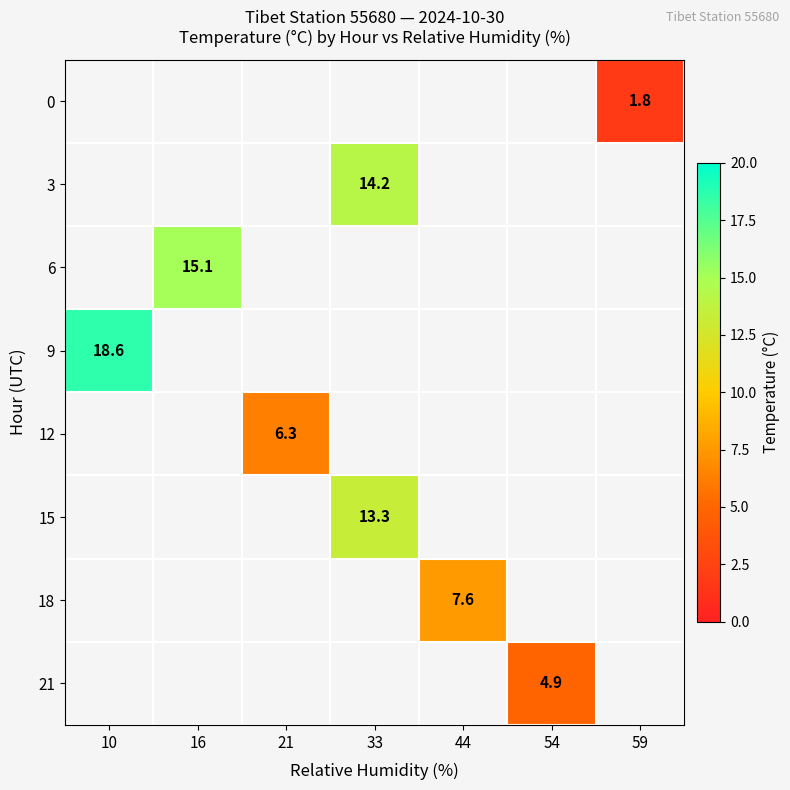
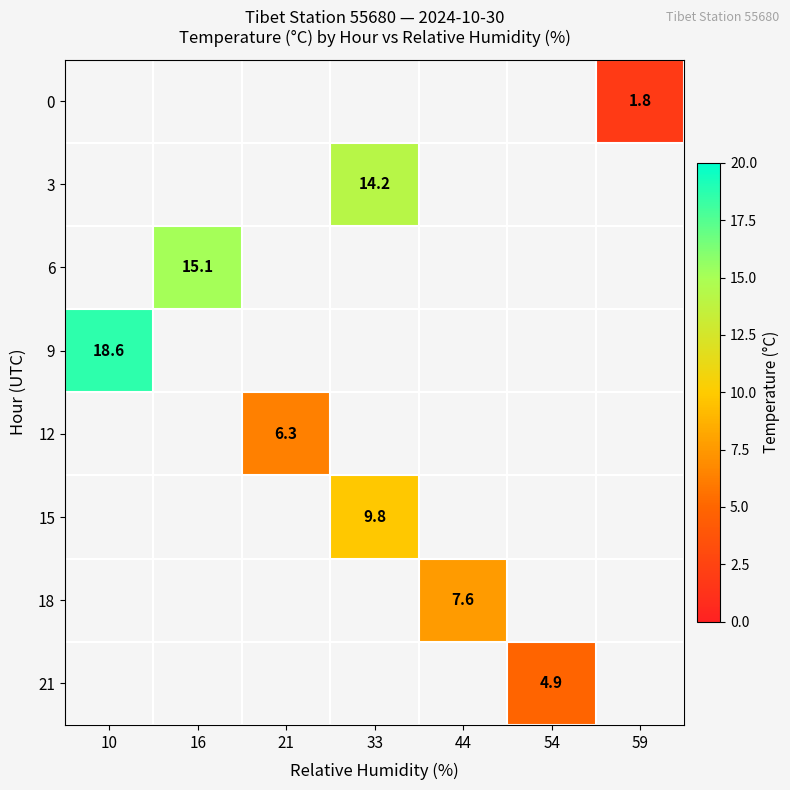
  {
    "0": {
      "59": 1.8
    },
    "3": {
      "33": 14.2
    },
    "6": {
      "16": 15.1
    },
    "9": {
      "10": 18.6
    },
    "12": {
      "21": 6.3
    },
    "15": {
-     "33": 13.3
+     "33": 9.8
    },
    "18": {
      "44": 7.6
    },
    "21": {
      "54": 4.9
    }
  }
